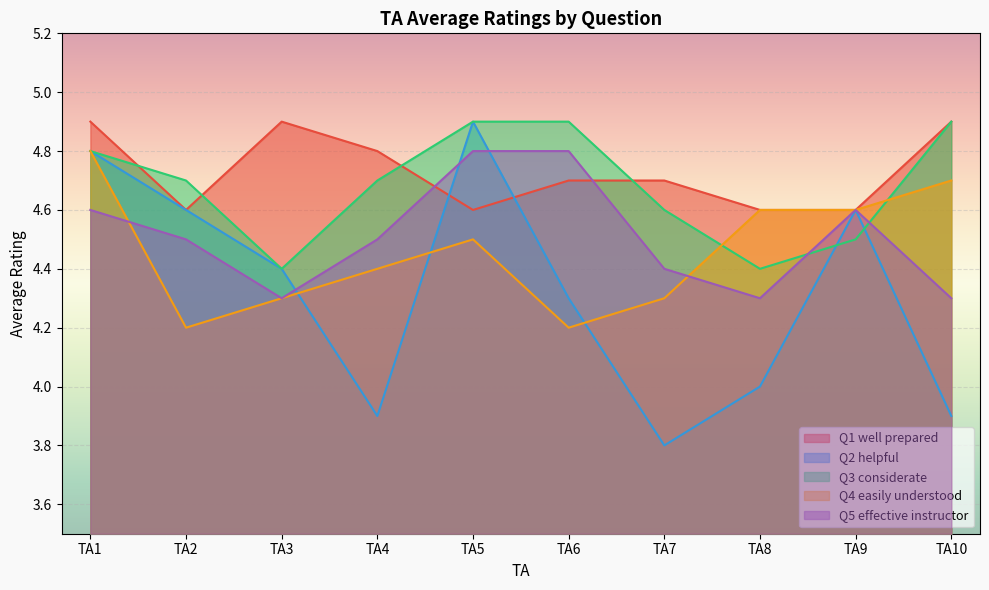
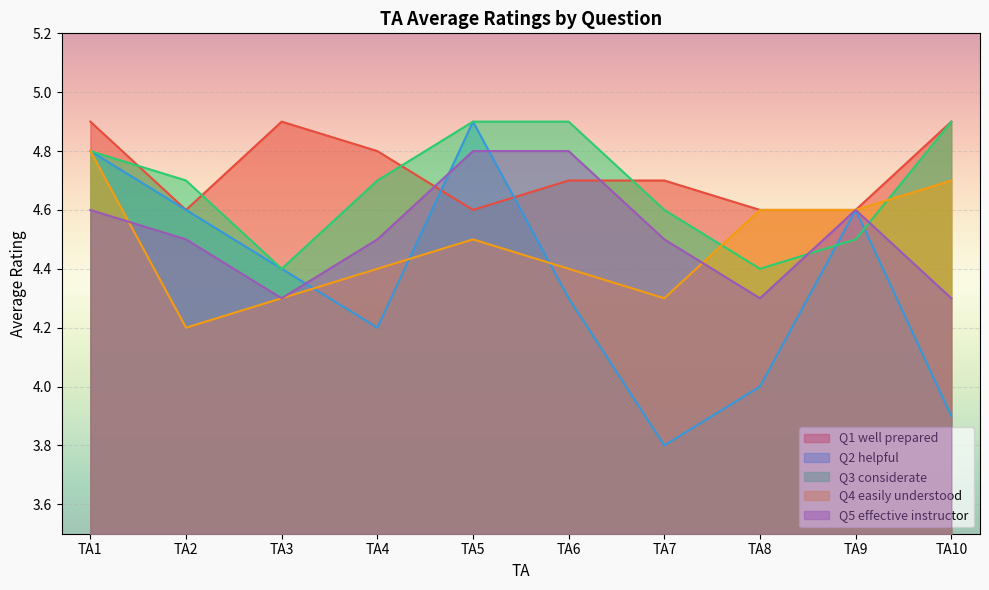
  {
    "Q1 well prepared": {
      "TA1": 4.9,
      "TA3": 4.9,
      "TA4": 4.8,
      "TA5": 4.6,
      "TA6": 4.7,
      "TA7": 4.7
    },
    "Q2 helpful": {
-     "TA4": 3.9,
+     "TA4": 4.2,
      "TA6": 4.3,
      "TA7": 3.8,
      "TA8": 4.0,
      "TA10": 3.9
    },
    "Q3 considerate": {
      "TA2": 4.7,
      "TA4": 4.7,
      "TA6": 4.9,
      "TA7": 4.6,
      "TA8": 4.4,
      "TA9": 4.5
    },
    "Q4 easily understood": {
      "TA2": 4.2,
      "TA4": 4.4,
      "TA5": 4.5,
-     "TA6": 4.2,
+     "TA6": 4.4,
      "TA7": 4.3,
      "TA10": 4.7
    },
    "Q5 effective instructor": {
      "TA1": 4.6,
      "TA2": 4.5,
      "TA4": 4.5,
      "TA5": 4.8,
      "TA6": 4.8,
-     "TA7": 4.4,
+     "TA7": 4.5,
      "TA8": 4.3,
      "TA10": 4.3
    }
  }
